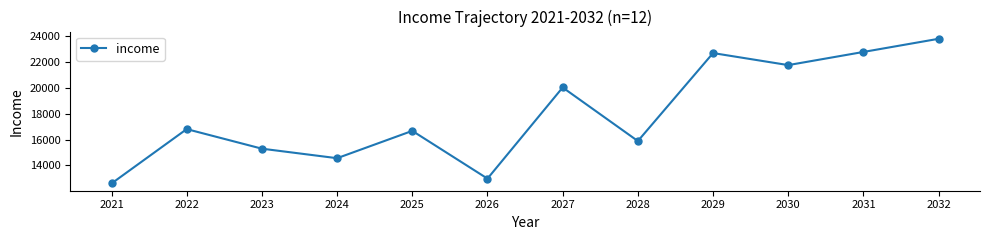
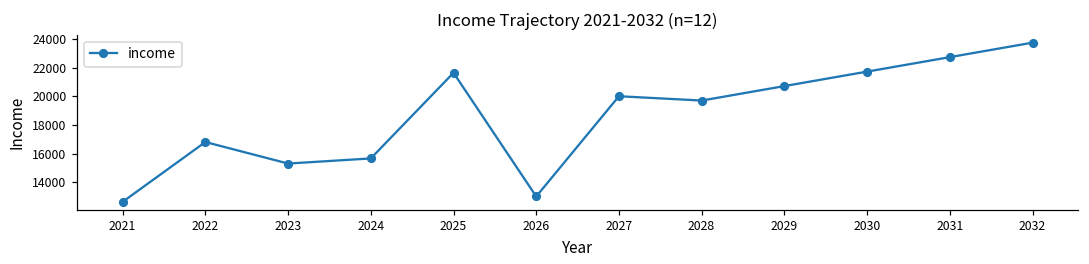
  {
    "2021": 12600,
    "2022": 16800,
    "2023": 15300,
-   "2024": 14600,
-   "2025": 16700,
+   "2024": 15700,
+   "2025": 21700,
    "2026": 13000,
    "2027": 20000,
-   "2028": 15900,
-   "2029": 22700,
+   "2028": 19700,
+   "2029": 20700,
    "2030": 21700,
    "2031": 22800,
    "2032": 23800
  }
